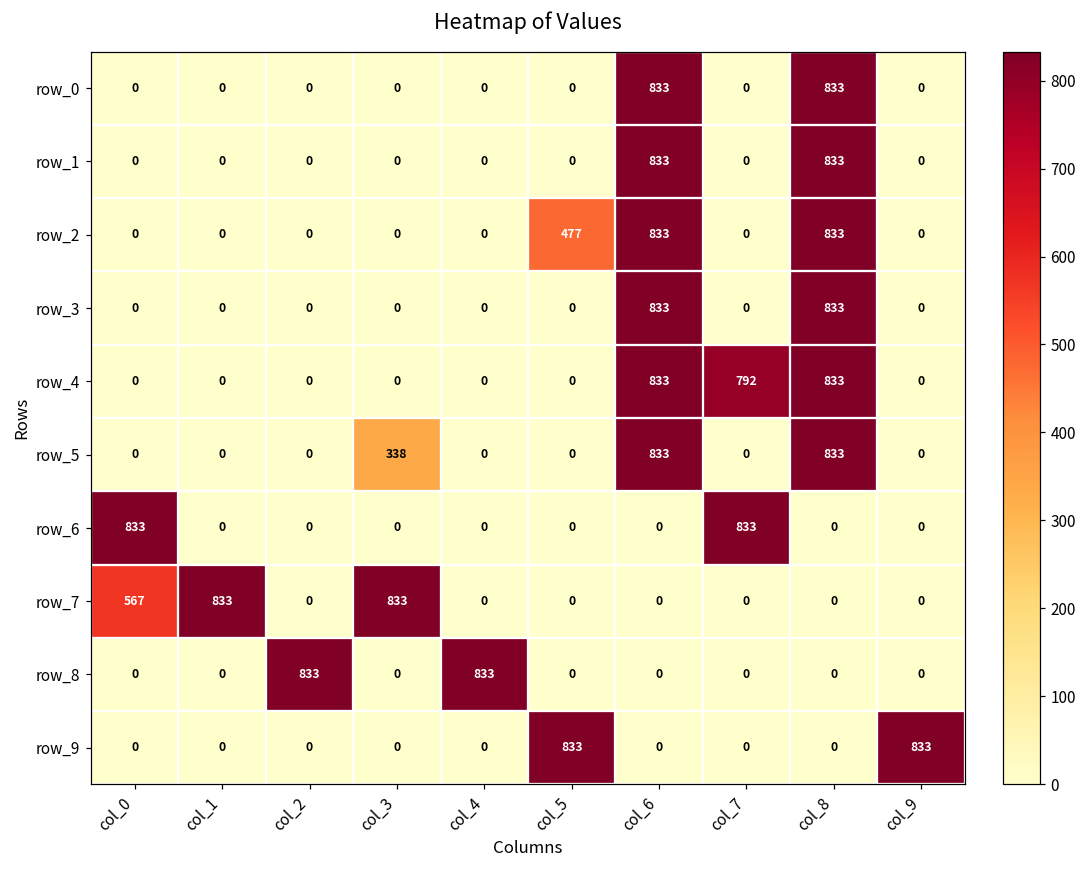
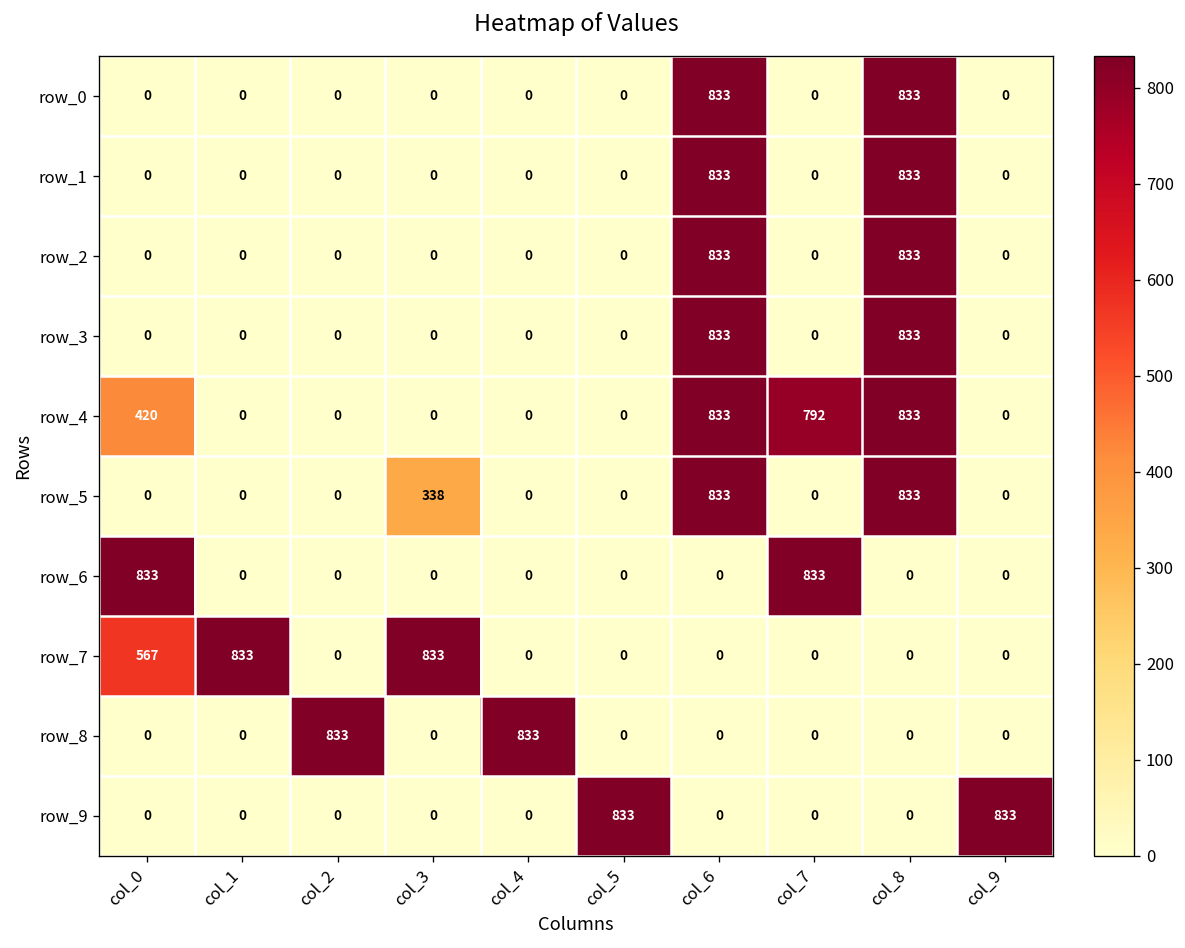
  {
    "row_0": {
      "col_0": 0,
      "col_1": 0,
      "col_2": 0,
      "col_3": 0,
      "col_4": 0,
      "col_5": 0,
      "col_6": 833,
      "col_7": 0,
      "col_8": 833,
      "col_9": 0
    },
    "row_1": {
      "col_0": 0,
      "col_1": 0,
      "col_2": 0,
      "col_3": 0,
      "col_4": 0,
      "col_5": 0,
      "col_6": 833,
      "col_7": 0,
      "col_8": 833,
      "col_9": 0
    },
    "row_2": {
      "col_0": 0,
      "col_1": 0,
      "col_2": 0,
      "col_3": 0,
      "col_4": 0,
-     "col_5": 477,
+     "col_5": 0,
      "col_6": 833,
      "col_7": 0,
      "col_8": 833,
      "col_9": 0
    },
    "row_3": {
      "col_0": 0,
      "col_1": 0,
      "col_2": 0,
      "col_3": 0,
      "col_4": 0,
      "col_5": 0,
      "col_6": 833,
      "col_7": 0,
      "col_8": 833,
      "col_9": 0
    },
    "row_4": {
-     "col_0": 0,
+     "col_0": 420,
      "col_1": 0,
      "col_2": 0,
      "col_3": 0,
      "col_4": 0,
      "col_5": 0,
      "col_6": 833,
      "col_7": 792,
      "col_8": 833,
      "col_9": 0
    },
    "row_5": {
      "col_0": 0,
      "col_1": 0,
      "col_2": 0,
      "col_3": 338,
      "col_4": 0,
      "col_5": 0,
      "col_6": 833,
      "col_7": 0,
      "col_8": 833,
      "col_9": 0
    },
    "row_6": {
      "col_0": 833,
      "col_1": 0,
      "col_2": 0,
      "col_3": 0,
      "col_4": 0,
      "col_5": 0,
      "col_6": 0,
      "col_7": 833,
      "col_8": 0,
      "col_9": 0
    },
    "row_7": {
      "col_0": 567,
      "col_1": 833,
      "col_2": 0,
      "col_3": 833,
      "col_4": 0,
      "col_5": 0,
      "col_6": 0,
      "col_7": 0,
      "col_8": 0,
      "col_9": 0
    },
    "row_8": {
      "col_0": 0,
      "col_1": 0,
      "col_2": 833,
      "col_3": 0,
      "col_4": 833,
      "col_5": 0,
      "col_6": 0,
      "col_7": 0,
      "col_8": 0,
      "col_9": 0
    },
    "row_9": {
      "col_0": 0,
      "col_1": 0,
      "col_2": 0,
      "col_3": 0,
      "col_4": 0,
      "col_5": 833,
      "col_6": 0,
      "col_7": 0,
      "col_8": 0,
      "col_9": 833
    }
  }
